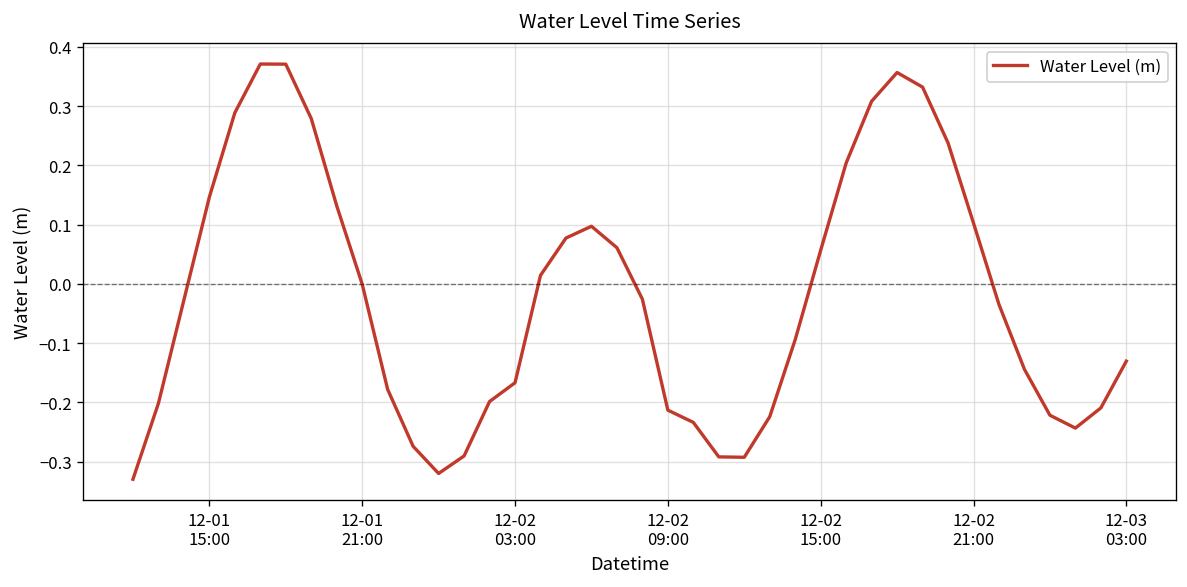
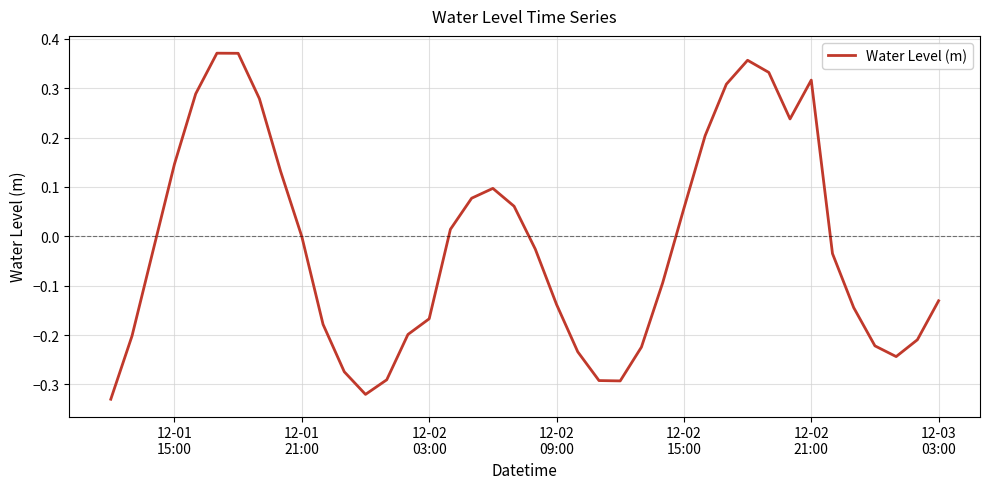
  {
    "12-01 15:00": 0.15,
    "12-01 21:00": 0.00,
    "12-02 03:00": -0.17,
-   "12-02 09:00": -0.21,
+   "12-02 09:00": -0.14,
    "12-02 15:00": 0.06,
-   "12-02 21:00": 0.10,
+   "12-02 21:00": 0.32,
    "12-03 03:00": -0.13
  }
